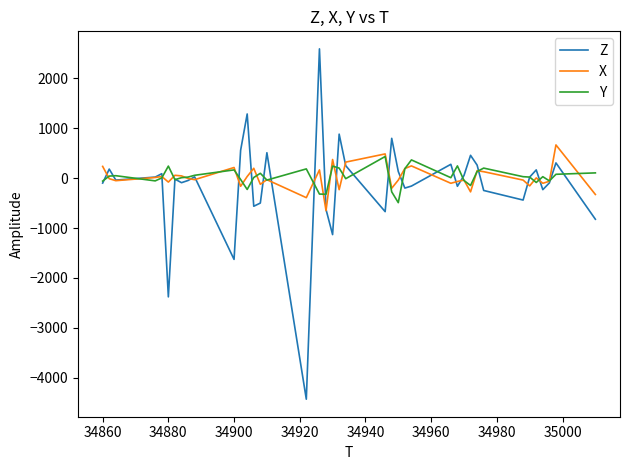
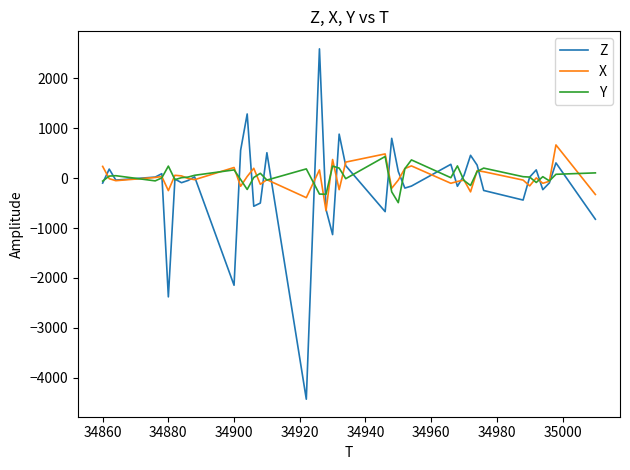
  {
    "Z": {
      "34880": -2400,
-     "34900": -1600
+     "34900": -2100
    },
    "X": {
      "34860": 200,
-     "34880": -100
+     "34880": -300
    },
    "Y": {
      "34880": 200
    }
  }
